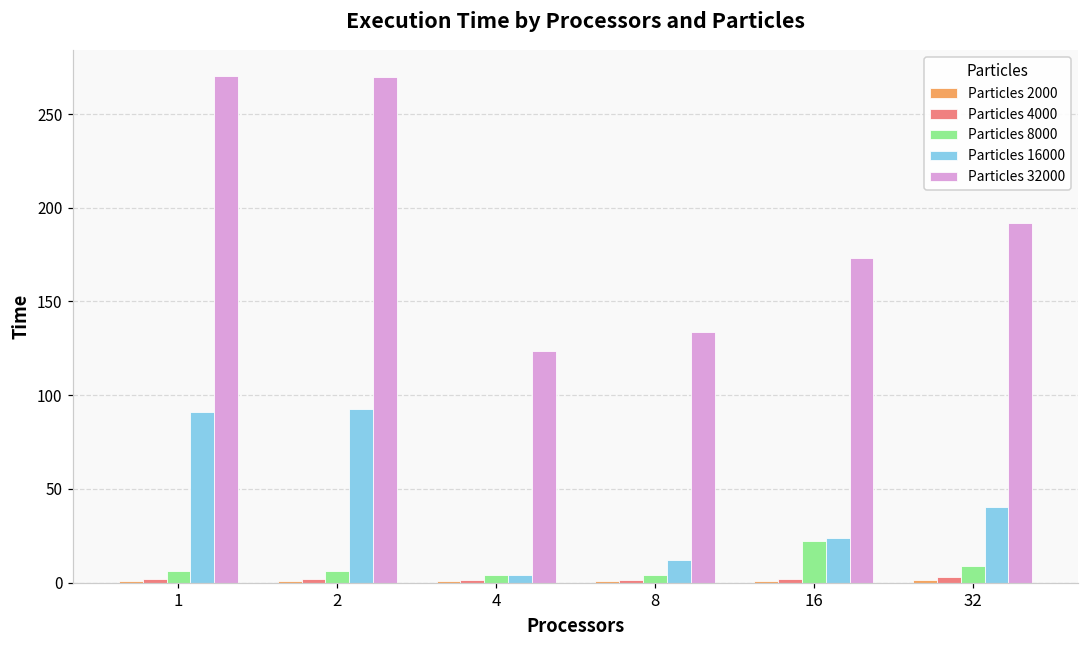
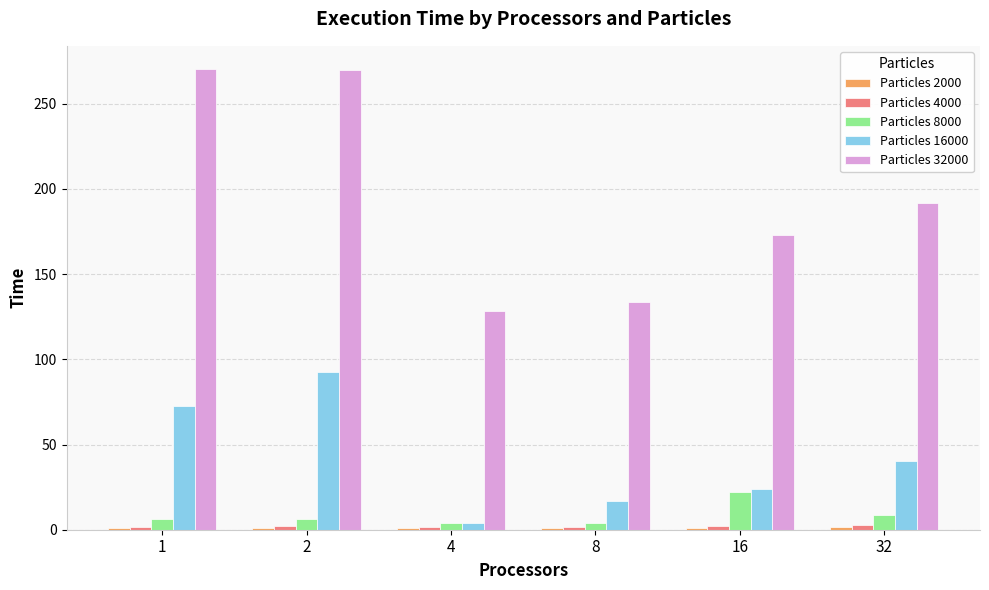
  {
    "Particles 8000": {
      "1": 6,
      "2": 6,
      "4": 4,
      "8": 4,
      "16": 22,
      "32": 9
    },
    "Particles 16000": {
-     "1": 91,
+     "1": 73,
      "2": 92,
      "4": 4,
-     "8": 12,
+     "8": 17,
      "16": 24,
      "32": 40
    },
    "Particles 32000": {
      "1": 270,
      "2": 270,
-     "4": 124,
+     "4": 128,
      "8": 134,
      "16": 173,
      "32": 192
    }
  }
